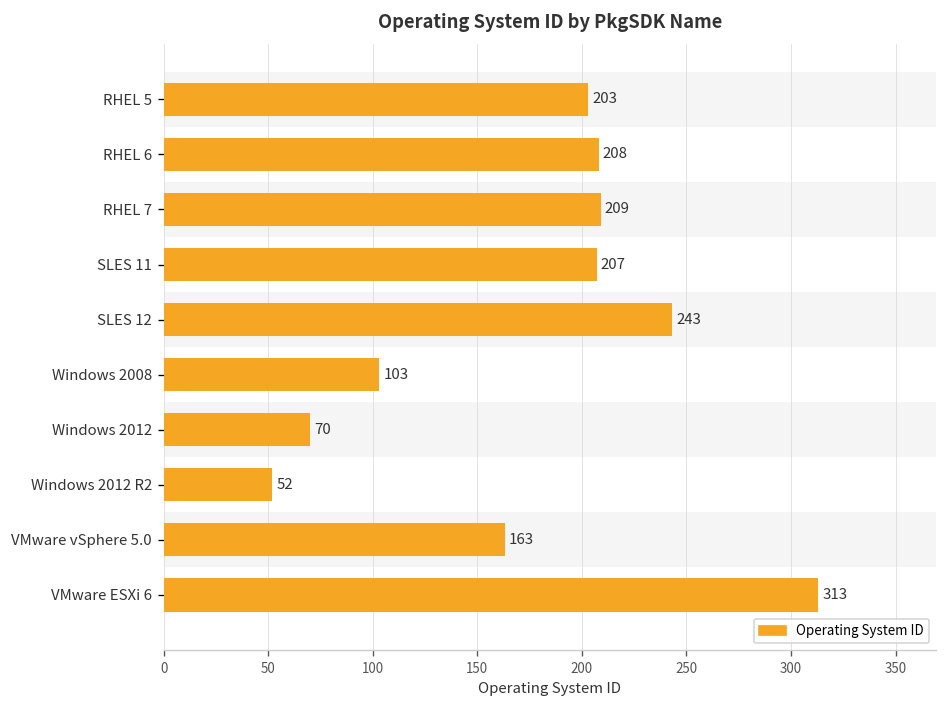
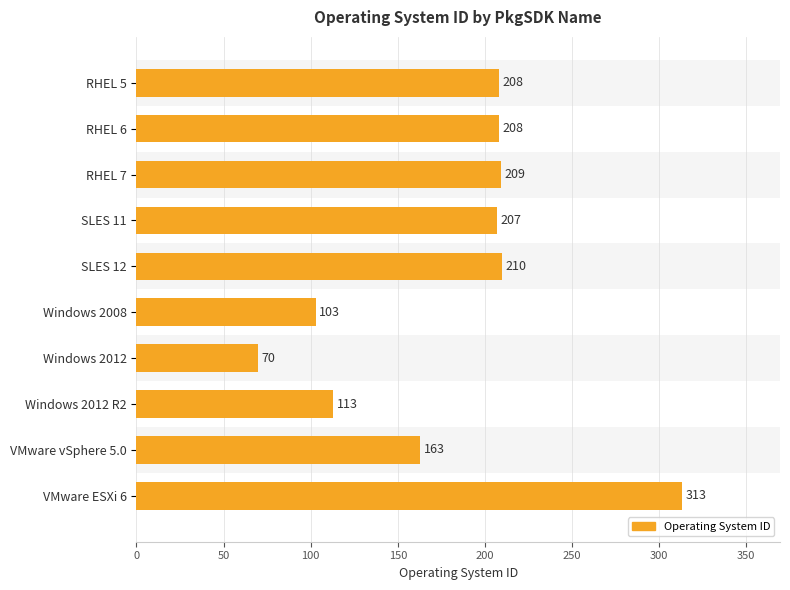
  {
-   "RHEL 5": 203,
+   "RHEL 5": 208,
    "RHEL 6": 208,
    "RHEL 7": 209,
    "SLES 11": 207,
-   "SLES 12": 243,
+   "SLES 12": 210,
    "Windows 2008": 103,
    "Windows 2012": 70,
-   "Windows 2012 R2": 52,
+   "Windows 2012 R2": 113,
    "VMware vSphere 5.0": 163,
    "VMware ESXi 6": 313
  }
